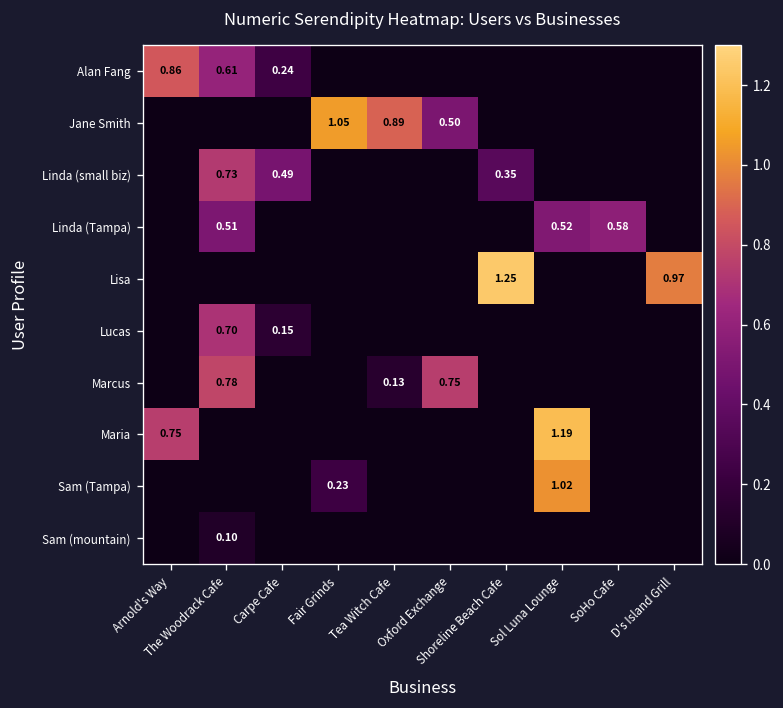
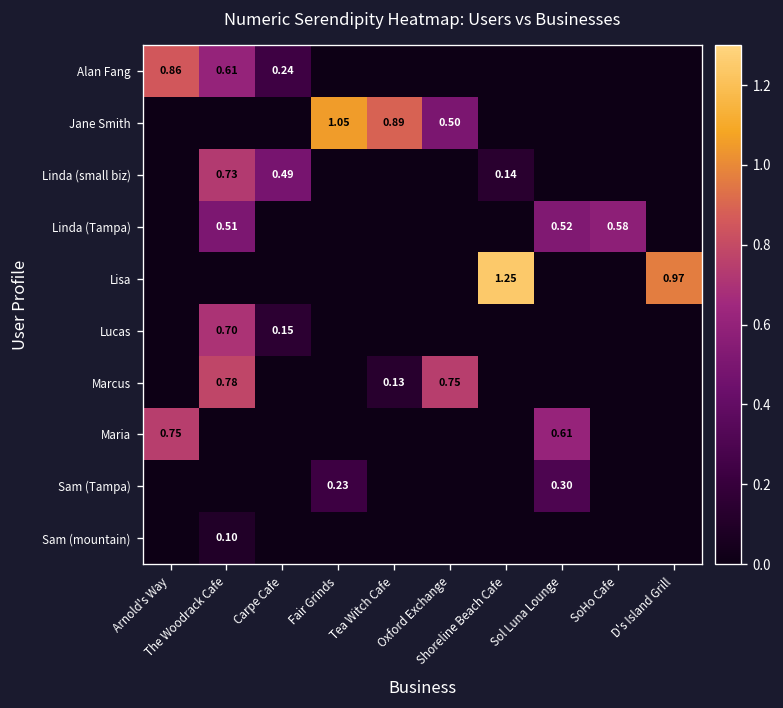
  {
    "Alan Fang": {
      "Arnold's Way": 0.86,
      "The Woodrack Cafe": 0.61,
      "Carpe Cafe": 0.24
    },
    "Jane Smith": {
      "Fair Grinds": 1.05,
      "Tea Witch Cafe": 0.89,
      "Oxford Exchange": 0.50
    },
    "Linda (small biz)": {
      "The Woodrack Cafe": 0.73,
      "Carpe Cafe": 0.49,
-     "Shoreline Beach Cafe": 0.35
+     "Shoreline Beach Cafe": 0.14
    },
    "Linda (Tampa)": {
      "The Woodrack Cafe": 0.51,
      "Sol Luna Lounge": 0.52,
      "SoHo Cafe": 0.58
    },
    "Lisa": {
      "Shoreline Beach Cafe": 1.25,
      "D's Island Grill": 0.97
    },
    "Lucas": {
      "The Woodrack Cafe": 0.70,
      "Carpe Cafe": 0.15
    },
    "Marcus": {
      "The Woodrack Cafe": 0.78,
      "Tea Witch Cafe": 0.13,
      "Oxford Exchange": 0.75
    },
    "Maria": {
      "Arnold's Way": 0.75,
-     "Sol Luna Lounge": 1.19
+     "Sol Luna Lounge": 0.61
    },
    "Sam (Tampa)": {
      "Fair Grinds": 0.23,
-     "Sol Luna Lounge": 1.02
+     "Sol Luna Lounge": 0.30
    },
    "Sam (mountain)": {
      "The Woodrack Cafe": 0.10
    }
  }
